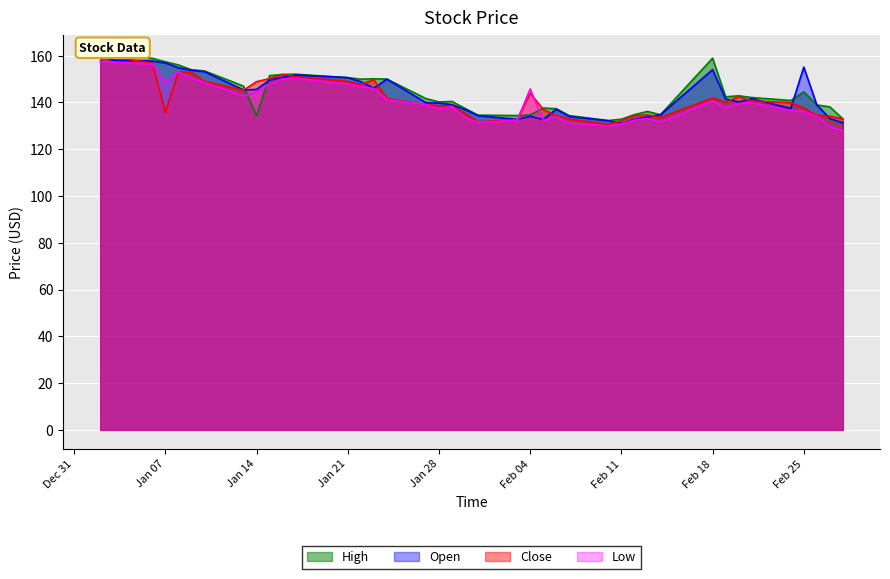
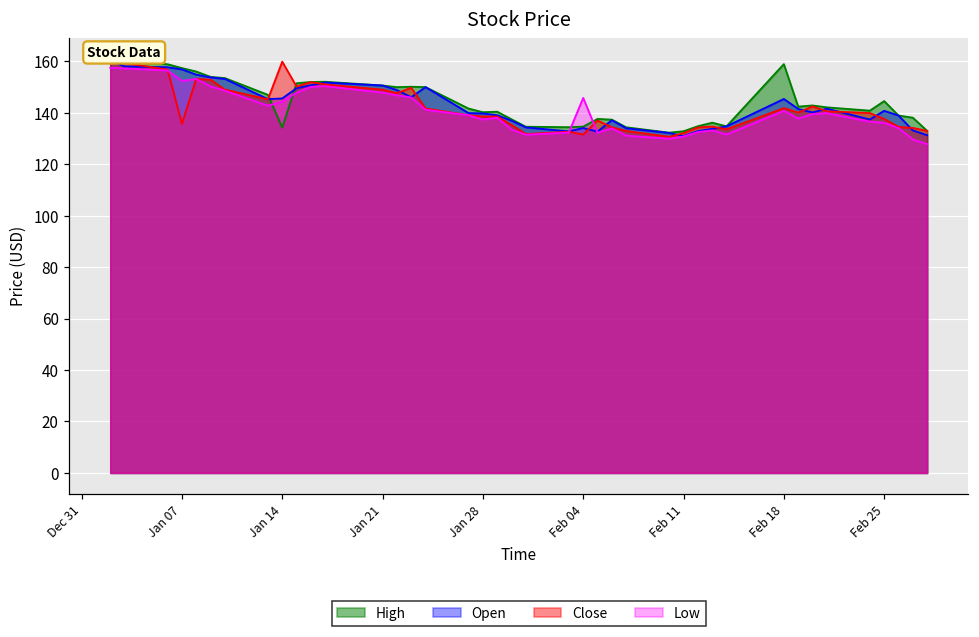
  {
    "High": {
      "Jan 14": 134,
      "Feb 18": 159,
      "Feb 25": 145
    },
    "Open": {
      "Jan 14": 146,
-     "Feb 18": 154,
-     "Feb 25": 155
+     "Feb 18": 145,
+     "Feb 25": 141
    },
    "Close": {
      "Jan 07": 136,
-     "Jan 14": 149,
+     "Jan 14": 160,
      "Jan 21": 149,
      "Jan 28": 139,
-     "Feb 04": 144,
+     "Feb 04": 132,
      "Feb 25": 138
    },
    "Low": {
-     "Jan 07": 149,
+     "Jan 07": 152,
      "Jan 14": 144,
      "Jan 21": 148,
      "Jan 28": 137,
      "Feb 04": 146,
      "Feb 25": 136
    }
  }
